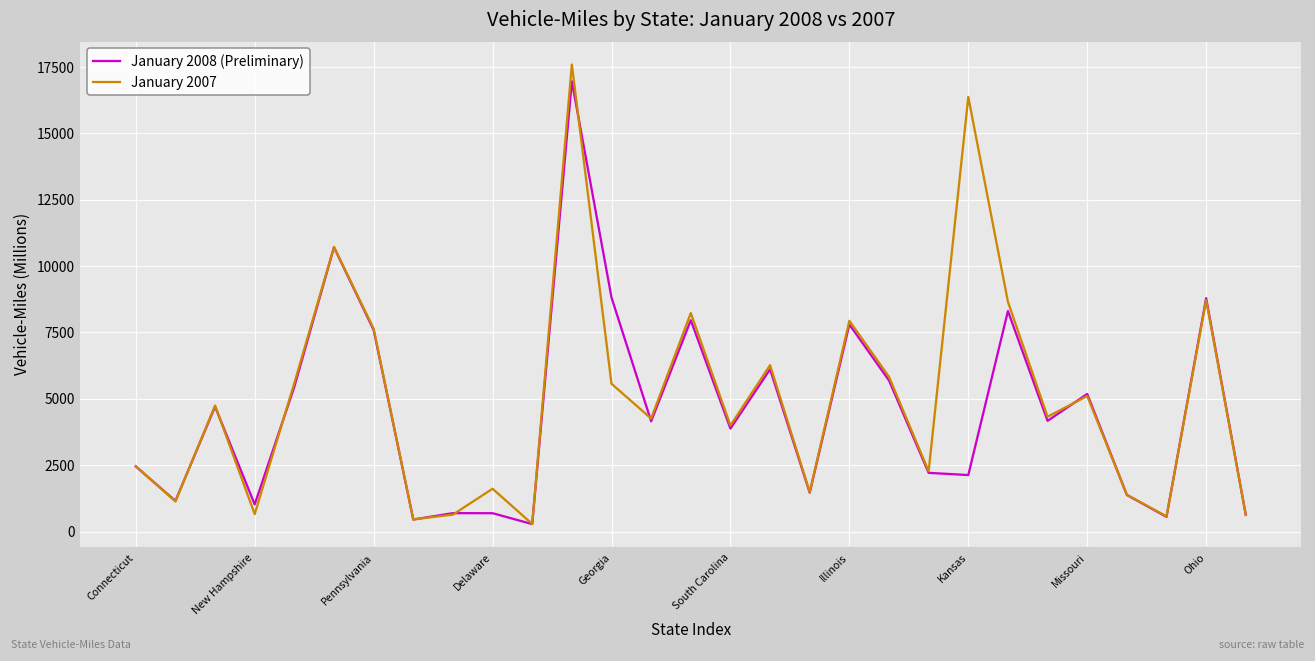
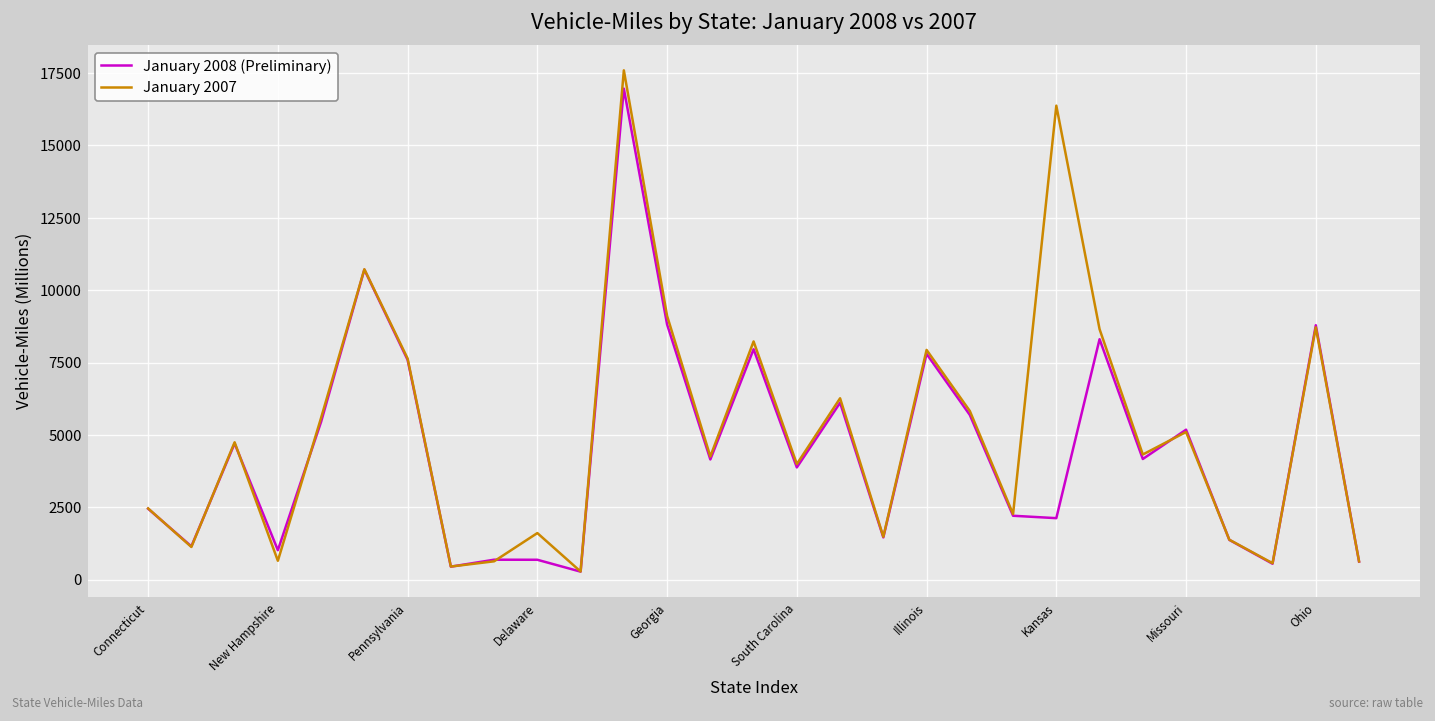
  {
    "January 2008 (Preliminary)": {
      "New Hampshire": 1000,
      "Delaware": 700,
      "Georgia": 8800,
      "South Carolina": 3900,
      "Illinois": 7800,
      "Kansas": 2100
    },
    "January 2007": {
      "New Hampshire": 700,
      "Delaware": 1600,
-     "Georgia": 5600,
+     "Georgia": 9100,
      "South Carolina": 4000,
      "Illinois": 7900,
      "Kansas": 16400
    }
  }
